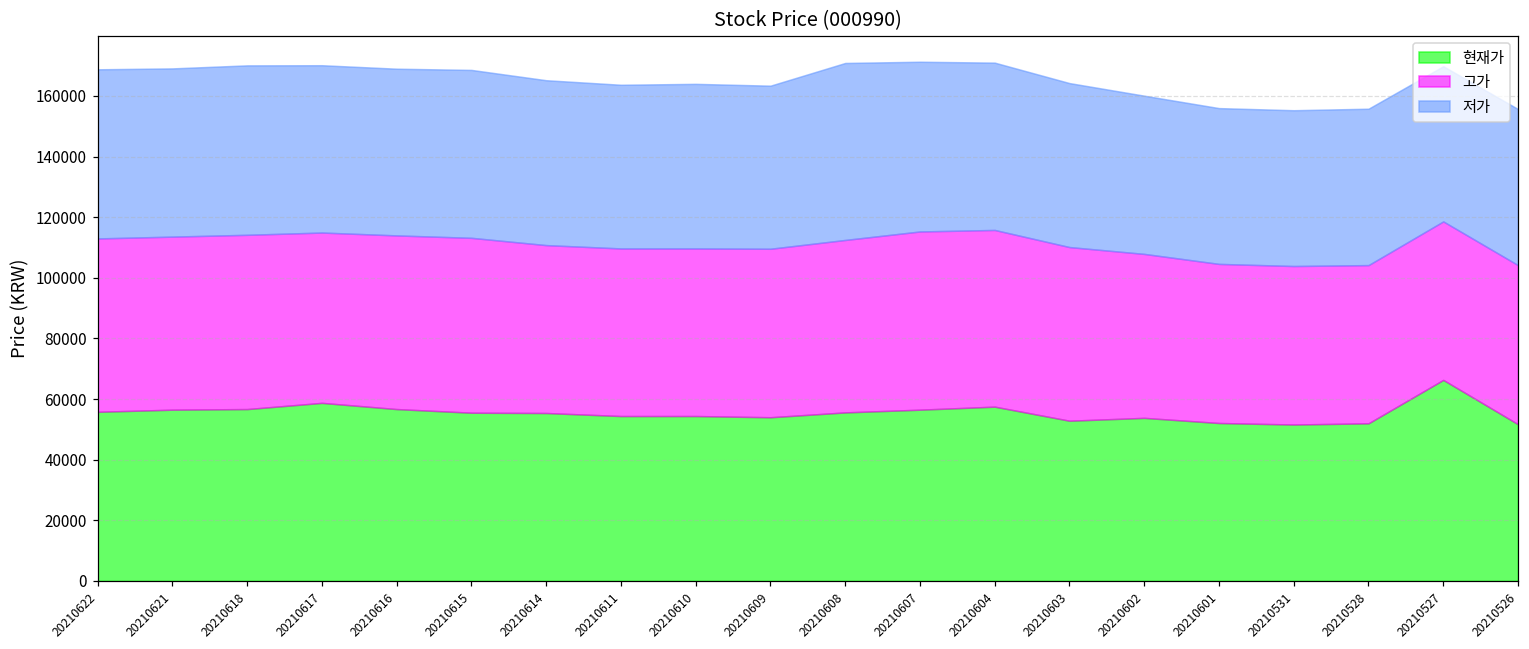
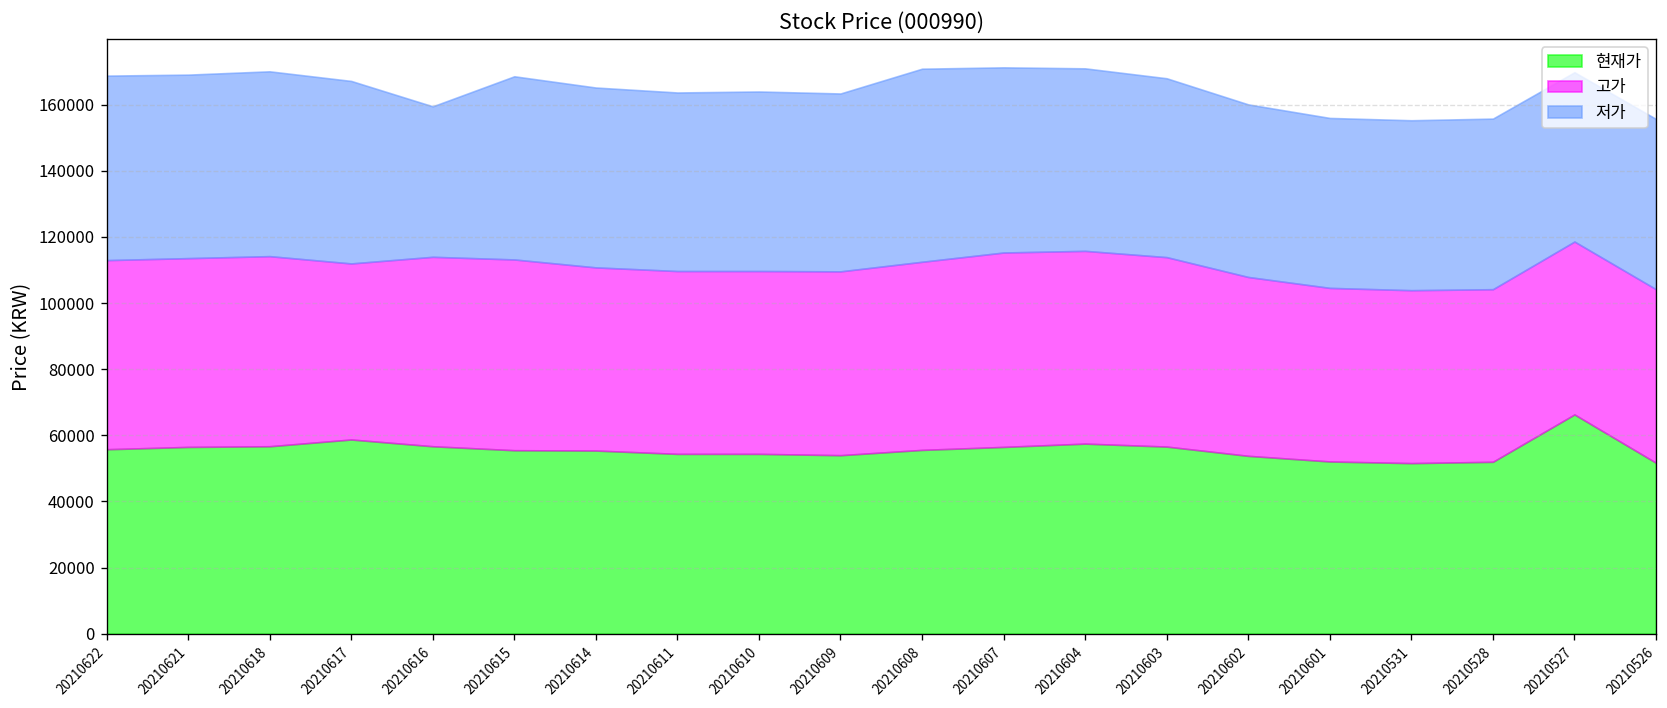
  {
    "현재가": {
      "20210622": 56000,
      "20210621": 57000,
      "20210618": 57000,
      "20210617": 59000,
      "20210616": 57000,
      "20210615": 56000,
      "20210614": 55000,
      "20210611": 54000,
      "20210610": 54000,
      "20210609": 54000,
      "20210608": 56000,
      "20210607": 57000,
      "20210604": 58000,
-     "20210603": 53000,
+     "20210603": 57000,
      "20210602": 54000,
      "20210601": 52000,
      "20210531": 52000,
      "20210528": 52000,
      "20210527": 66000,
      "20210526": 52000
    },
    "고가": {
      "20210622": 57000,
      "20210621": 57000,
      "20210618": 58000,
-     "20210617": 56000,
+     "20210617": 53000,
      "20210616": 57000,
      "20210615": 58000,
      "20210614": 55000,
      "20210611": 55000,
      "20210610": 55000,
      "20210609": 56000,
      "20210608": 57000,
      "20210607": 59000,
      "20210604": 58000,
      "20210603": 57000,
      "20210602": 54000,
      "20210601": 53000,
      "20210531": 52000,
      "20210528": 52000,
      "20210527": 52000,
      "20210526": 53000
    },
    "저가": {
      "20210622": 56000,
      "20210621": 56000,
      "20210618": 56000,
      "20210617": 55000,
-     "20210616": 55000,
+     "20210616": 46000,
      "20210615": 55000,
      "20210614": 54000,
      "20210611": 54000,
      "20210610": 54000,
      "20210609": 54000,
      "20210608": 58000,
      "20210607": 56000,
      "20210604": 55000,
      "20210603": 54000,
      "20210602": 52000,
      "20210601": 51000,
      "20210531": 51000,
      "20210528": 52000,
      "20210526": 52000
    }
  }
